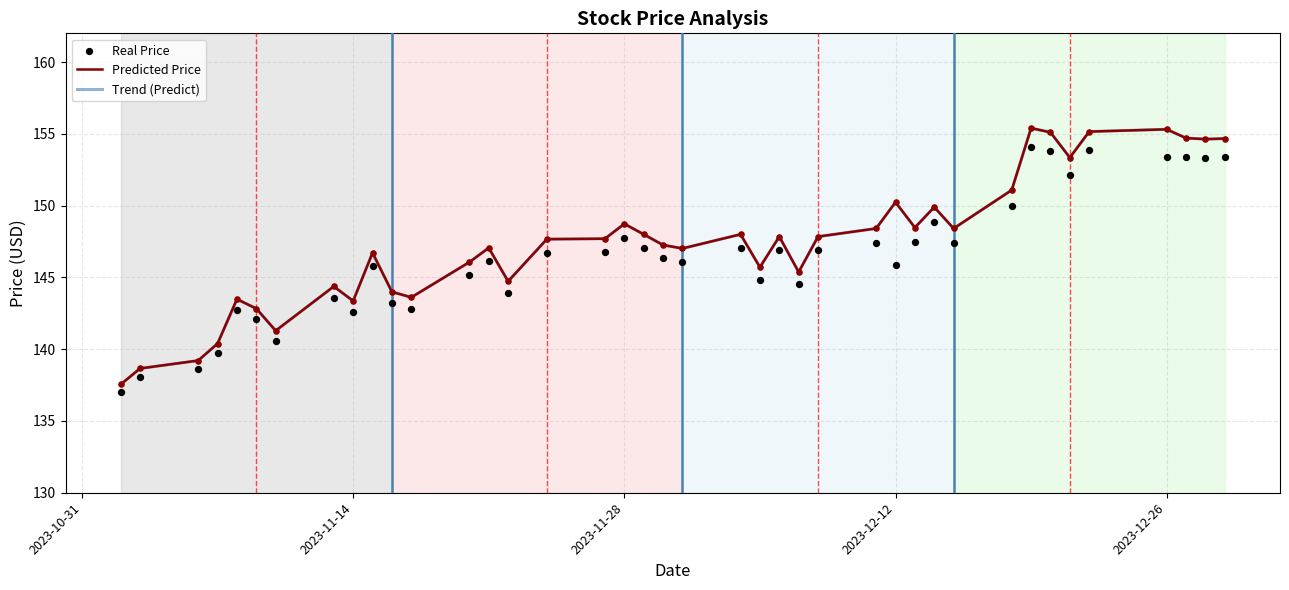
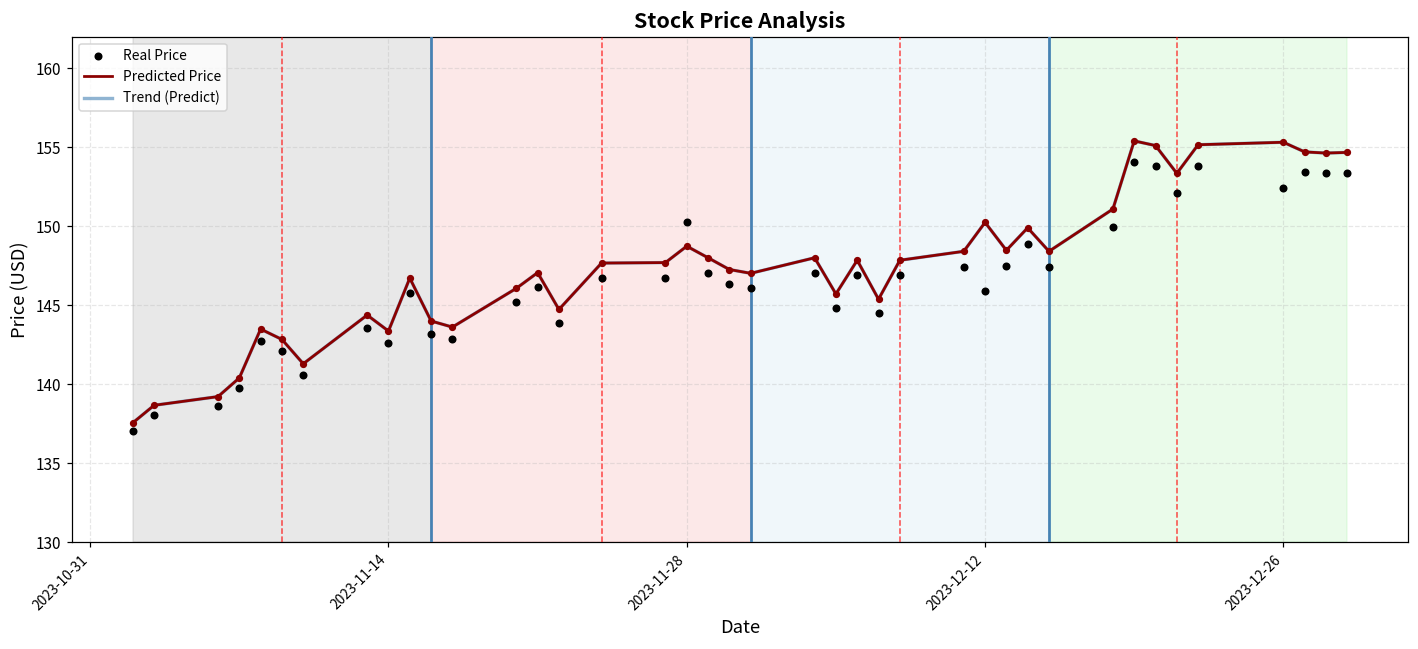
  {
    "Real Price": {
-     "2023-11-28": 147.7,
-     "2023-12-26": 153.4
+     "2023-11-28": 150.3,
+     "2023-12-26": 152.4
    },
    "Trend (Predict)": {
      "2023-11-14": 143.4,
      "2023-11-28": 148.7,
      "2023-12-12": 150.2,
      "2023-12-26": 155.3
    }
  }
